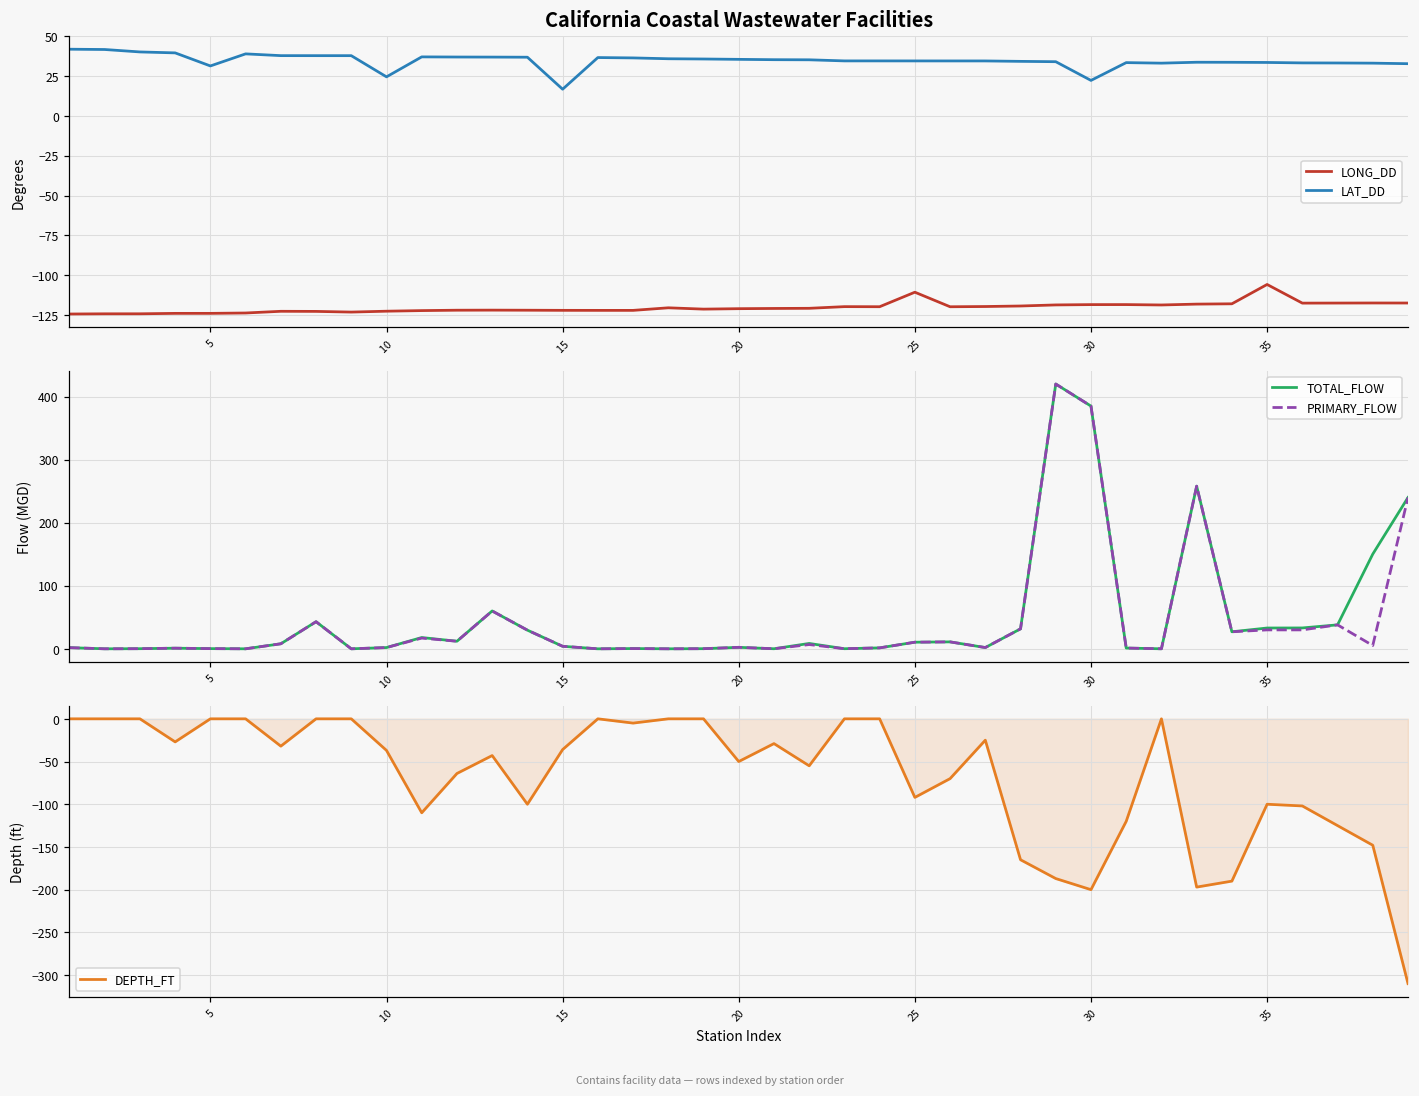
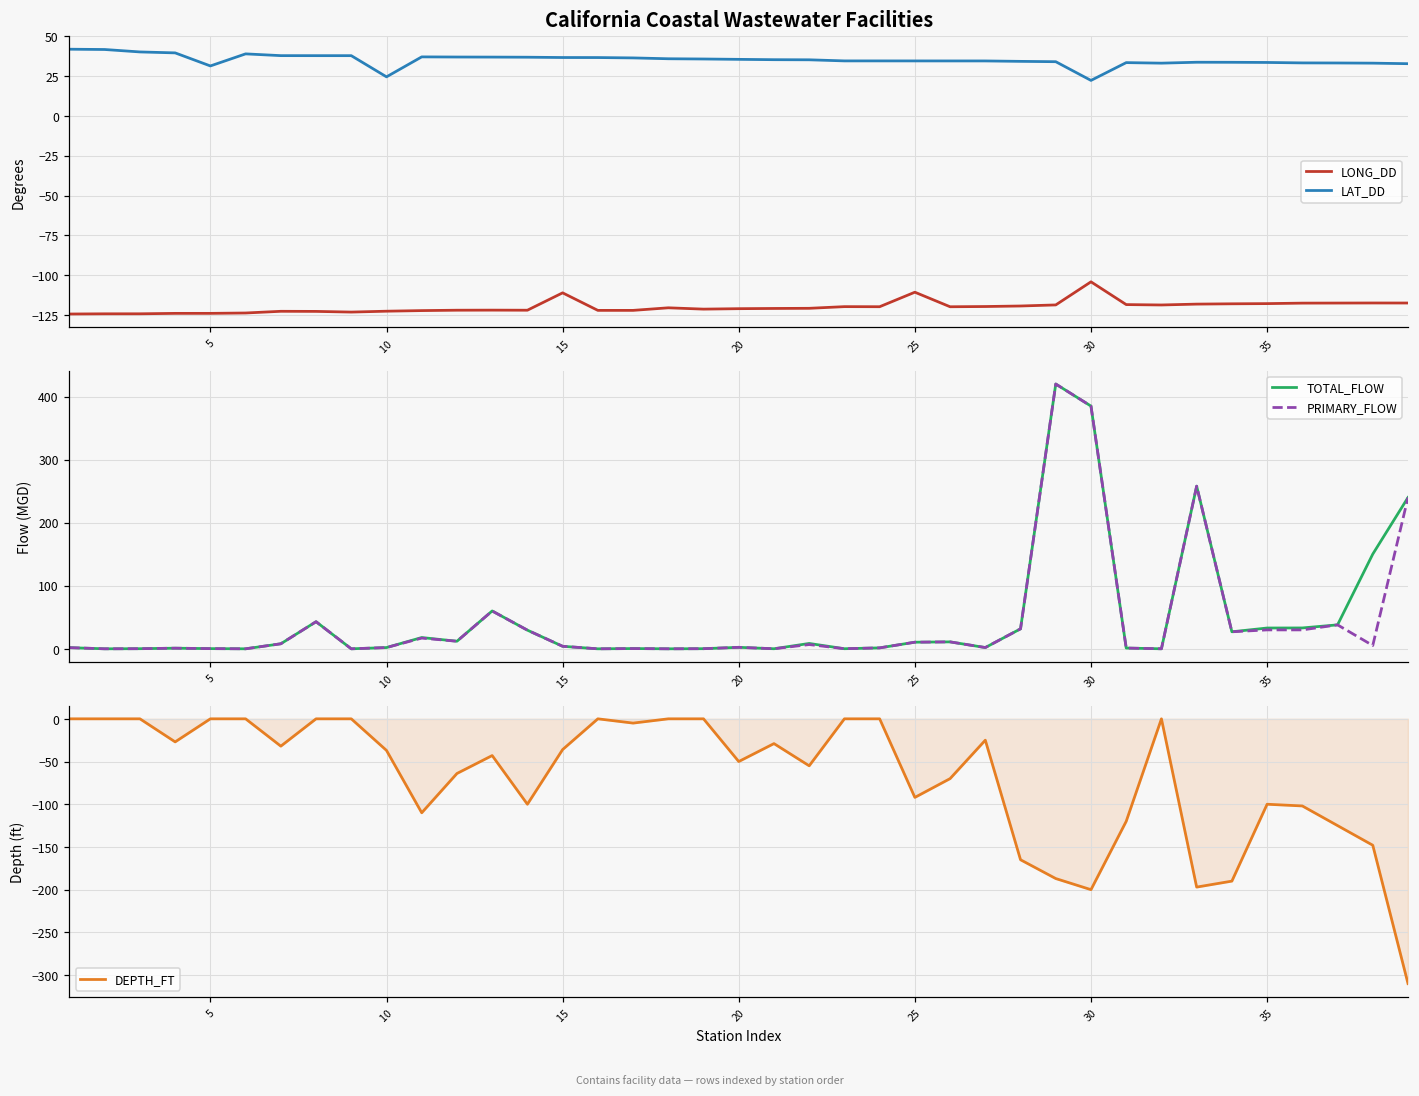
  {
    "California Coastal Wastewater Facilities": {
      "LONG_DD": {
        "5": -124,
        "10": -122,
-       "15": -122,
+       "15": -111,
        "20": -121,
        "25": -111,
-       "30": -118,
-       "35": -106
+       "30": -104,
+       "35": -118
      },
      "LAT_DD": {
        "5": 31,
        "10": 24,
-       "15": 17,
+       "15": 37,
        "20": 35,
        "25": 34,
        "30": 22,
        "35": 33
      }
    }
  }
